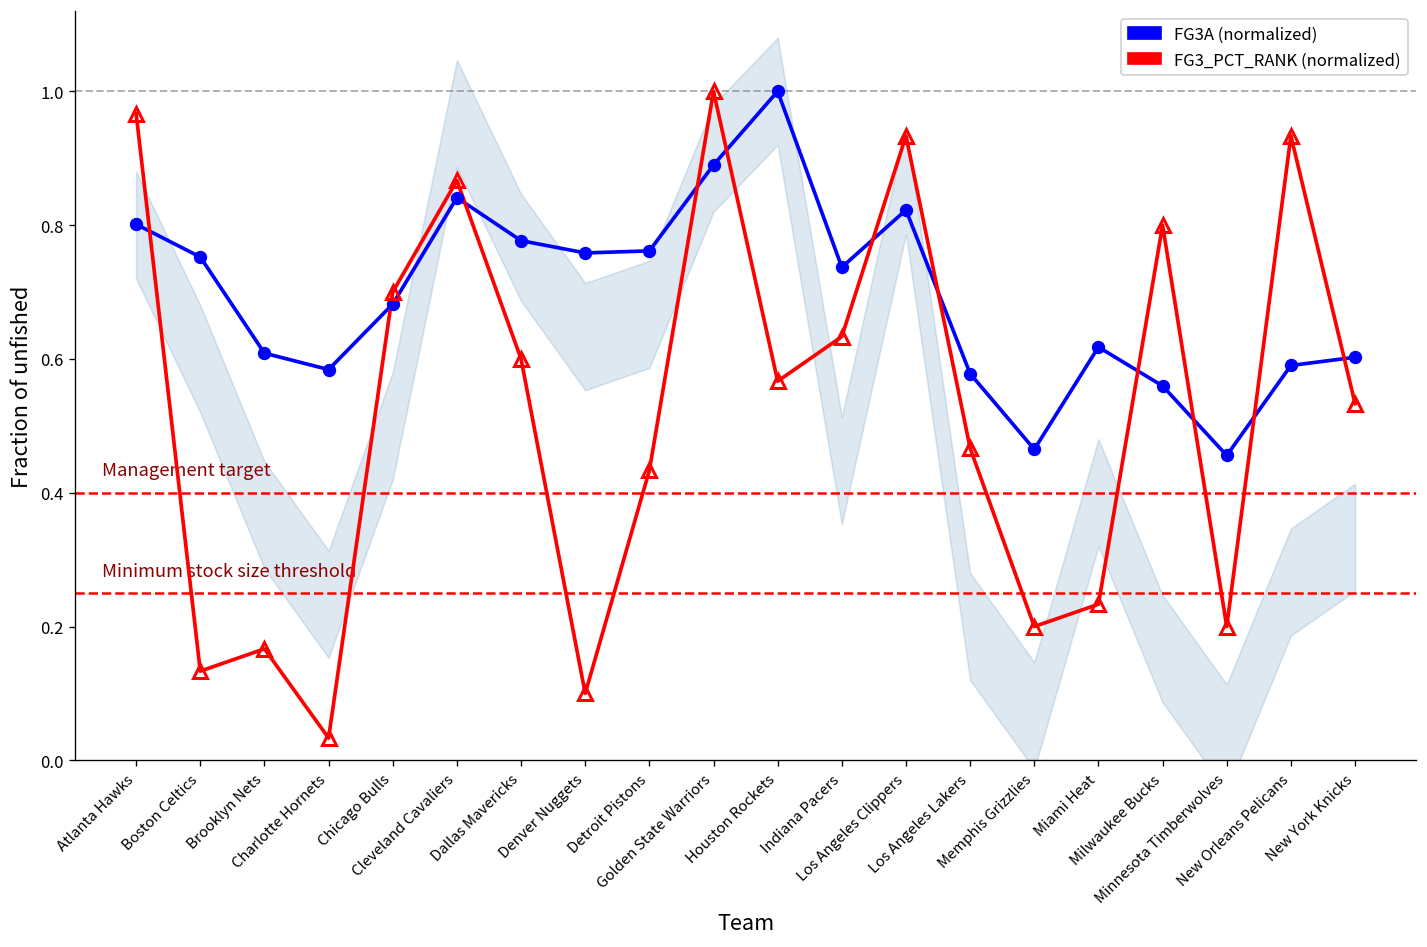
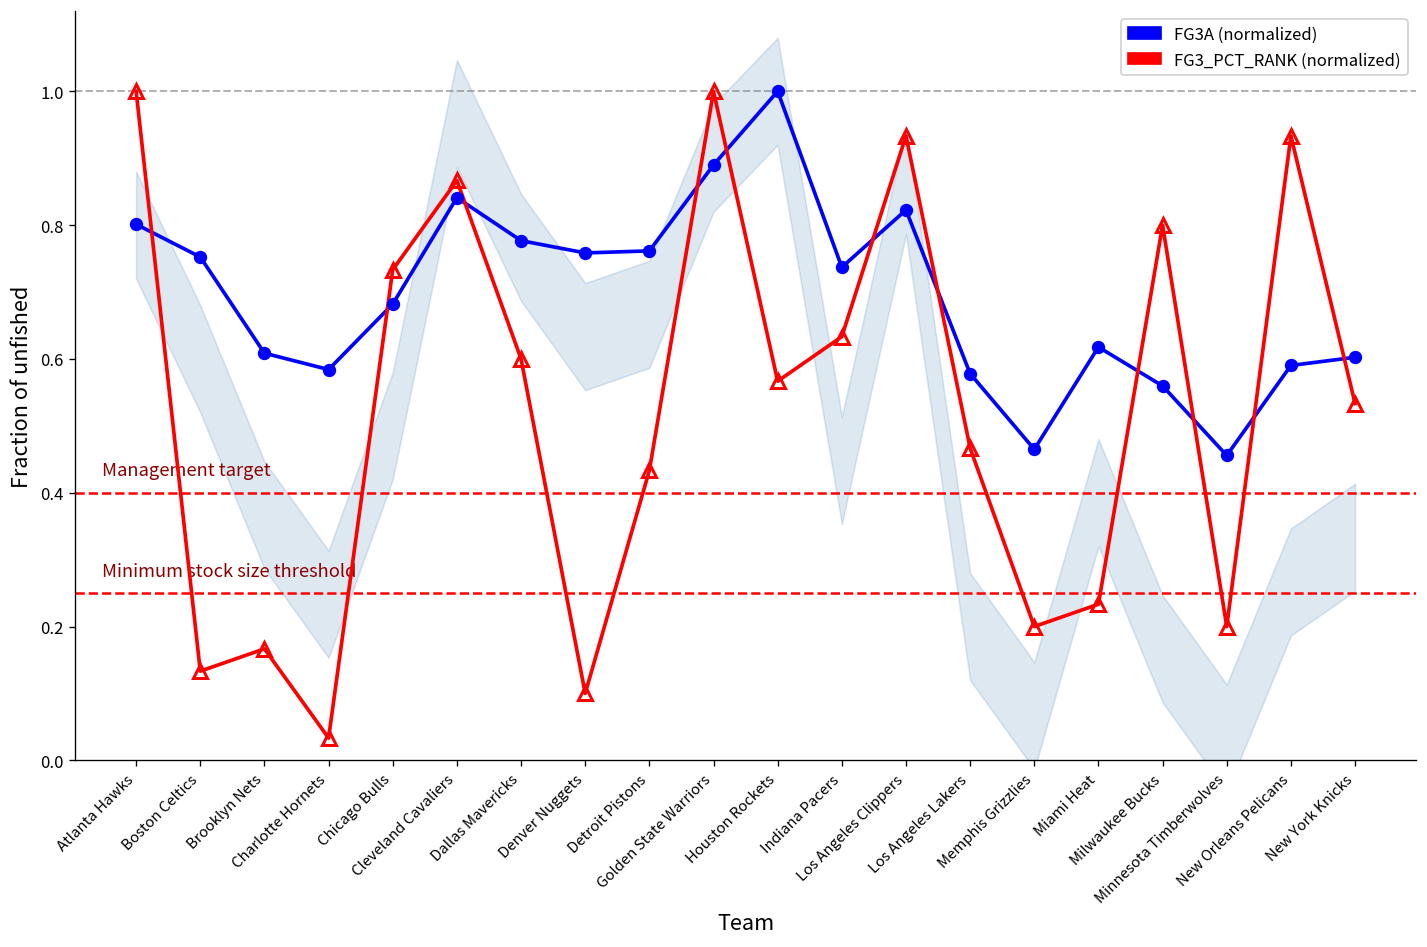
  {
    "FG3A (normalized)": {
      "Atlanta Hawks": 0.80,
      "Boston Celtics": 0.75,
      "Brooklyn Nets": 0.61,
      "Charlotte Hornets": 0.58,
      "Chicago Bulls": 0.68,
      "Cleveland Cavaliers": 0.84,
      "Dallas Mavericks": 0.78,
      "Denver Nuggets": 0.76,
      "Detroit Pistons": 0.76,
      "Golden State Warriors": 0.89,
      "Houston Rockets": 1.00,
      "Indiana Pacers": 0.74,
      "Los Angeles Clippers": 0.82,
      "Los Angeles Lakers": 0.58,
      "Memphis Grizzlies": 0.46,
      "Miami Heat": 0.62,
      "Milwaukee Bucks": 0.56,
      "Minnesota Timberwolves": 0.46,
      "New Orleans Pelicans": 0.59,
      "New York Knicks": 0.60
    },
    "FG3_PCT_RANK (normalized)": {
-     "Atlanta Hawks": 0.97,
+     "Atlanta Hawks": 1.00,
      "Boston Celtics": 0.13,
      "Brooklyn Nets": 0.17,
      "Charlotte Hornets": 0.03,
-     "Chicago Bulls": 0.70,
+     "Chicago Bulls": 0.73,
      "Cleveland Cavaliers": 0.87,
      "Dallas Mavericks": 0.60,
      "Denver Nuggets": 0.10,
      "Detroit Pistons": 0.43,
      "Golden State Warriors": 1.00,
      "Houston Rockets": 0.57,
      "Indiana Pacers": 0.63,
      "Los Angeles Clippers": 0.93,
      "Los Angeles Lakers": 0.47,
      "Memphis Grizzlies": 0.20,
      "Miami Heat": 0.23,
      "Milwaukee Bucks": 0.80,
      "Minnesota Timberwolves": 0.20,
      "New Orleans Pelicans": 0.93,
      "New York Knicks": 0.53
    }
  }
